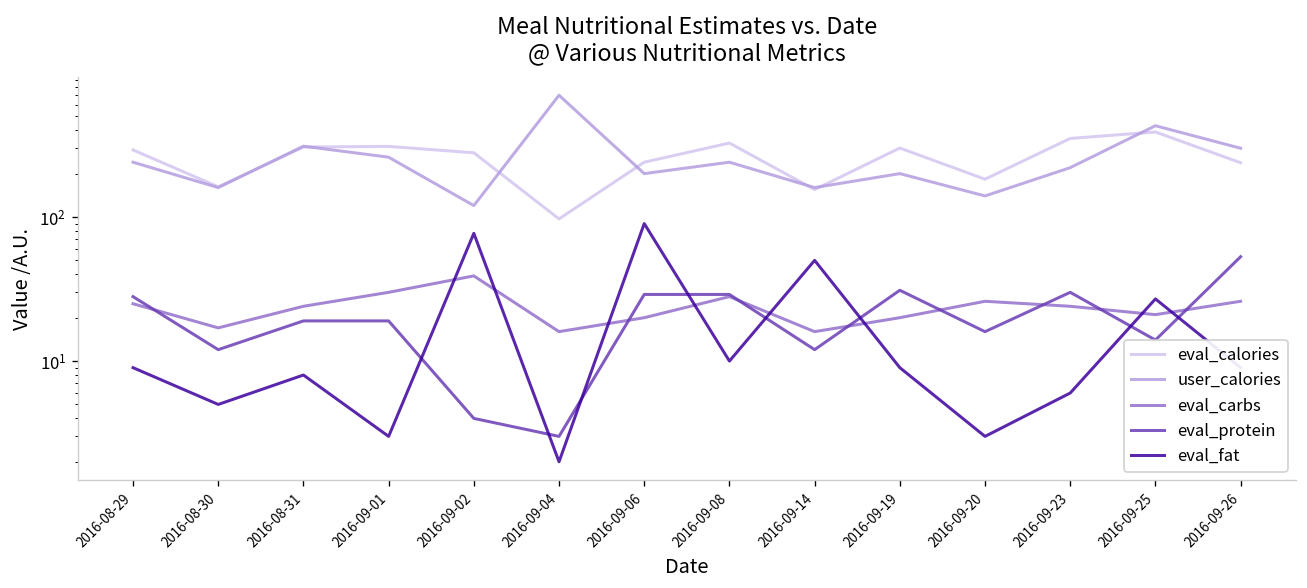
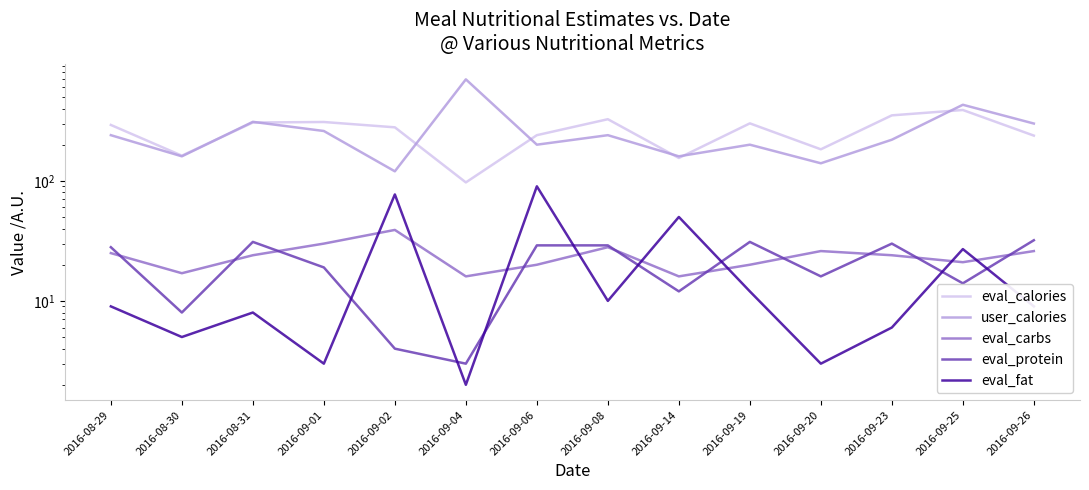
  {
    "eval_protein": {
      "2016-08-29": 28,
-     "2016-08-30": 12,
-     "2016-08-31": 19,
+     "2016-08-30": 8,
+     "2016-08-31": 31,
      "2016-09-01": 19,
      "2016-09-02": 4,
      "2016-09-04": 3,
      "2016-09-06": 29,
      "2016-09-14": 12,
      "2016-09-19": 31,
      "2016-09-20": 16,
      "2016-09-23": 30,
      "2016-09-25": 14,
-     "2016-09-26": 50
+     "2016-09-26": 32
    },
    "eval_fat": {
      "2016-08-29": 9,
      "2016-08-30": 5,
      "2016-08-31": 8,
      "2016-09-01": 3,
      "2016-09-02": 80,
      "2016-09-04": 2,
      "2016-09-06": 90,
      "2016-09-08": 10,
      "2016-09-14": 50,
-     "2016-09-19": 9,
+     "2016-09-19": 12,
      "2016-09-20": 3,
      "2016-09-23": 6,
      "2016-09-25": 27
    }
  }
